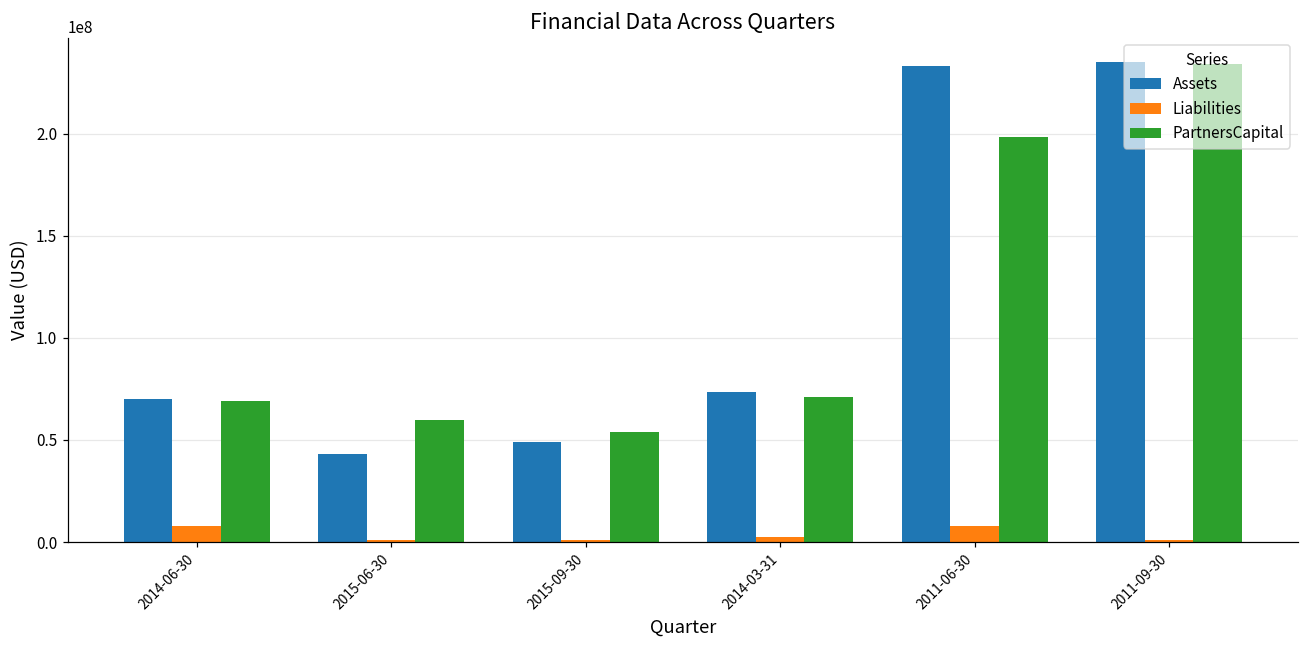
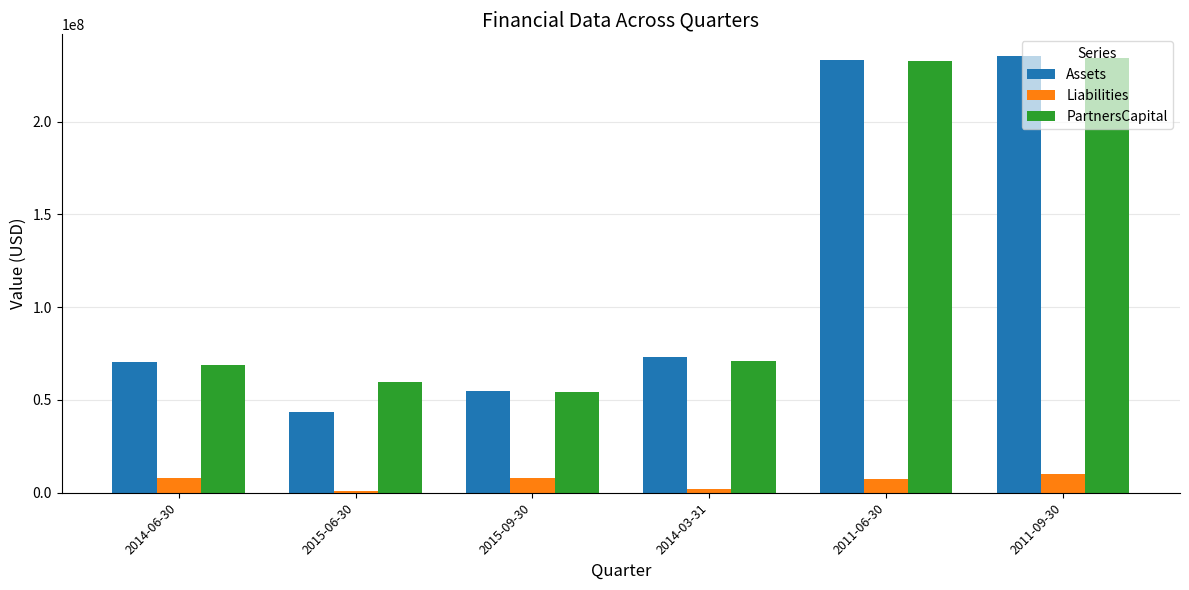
  {
    "Assets": {
      "2014-06-30": 70000000,
      "2015-06-30": 43000000,
-     "2015-09-30": 49000000,
+     "2015-09-30": 55000000,
      "2014-03-31": 73000000,
      "2011-06-30": 233000000,
      "2011-09-30": 235000000
    },
    "Liabilities": {
      "2014-06-30": 8000000,
-     "2015-09-30": 1000000,
+     "2015-09-30": 8000000,
      "2014-03-31": 2000000,
      "2011-06-30": 8000000,
-     "2011-09-30": 1000000
+     "2011-09-30": 10000000
    },
    "PartnersCapital": {
      "2014-06-30": 69000000,
      "2015-06-30": 60000000,
      "2015-09-30": 54000000,
      "2014-03-31": 71000000,
-     "2011-06-30": 198000000
+     "2011-06-30": 233000000
    }
  }
